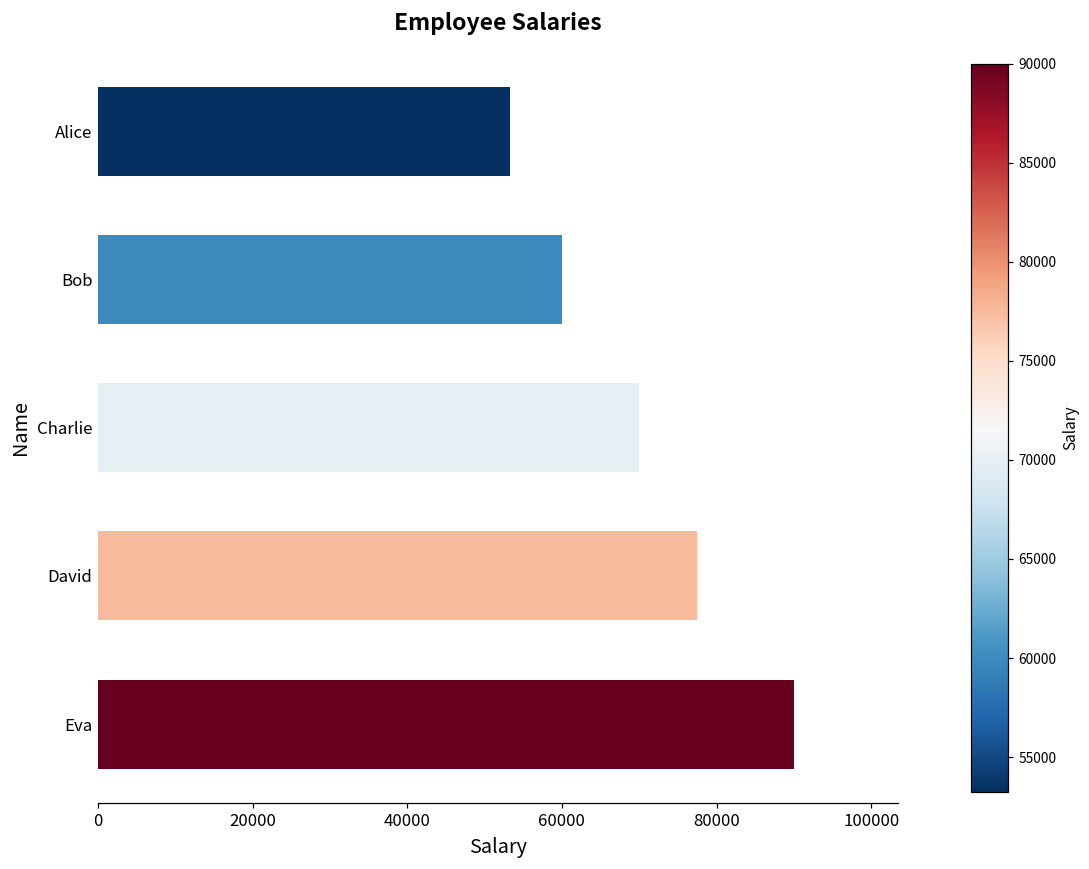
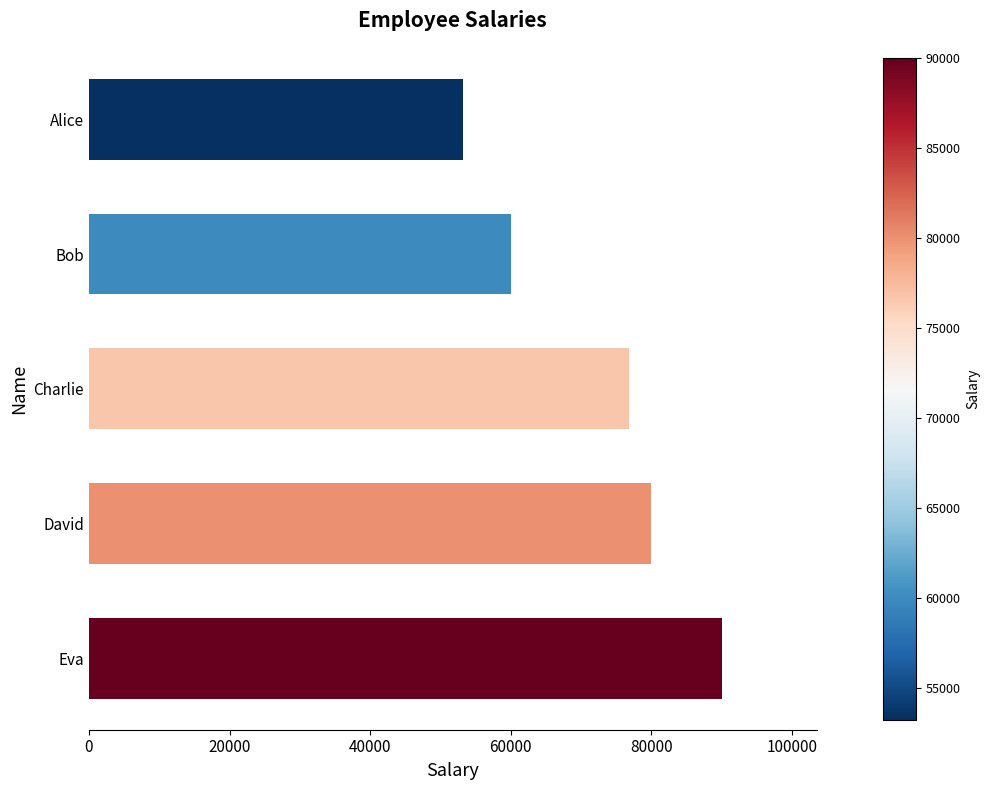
  {
    "Alice": 53000,
    "Bob": 60000,
-   "Charlie": 70000,
-   "David": 77000,
+   "Charlie": 77000,
+   "David": 80000,
    "Eva": 90000
  }
